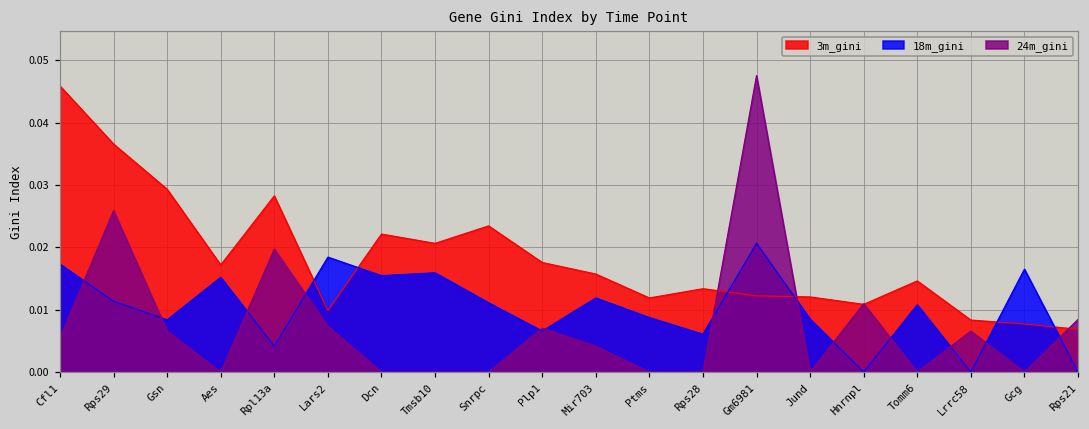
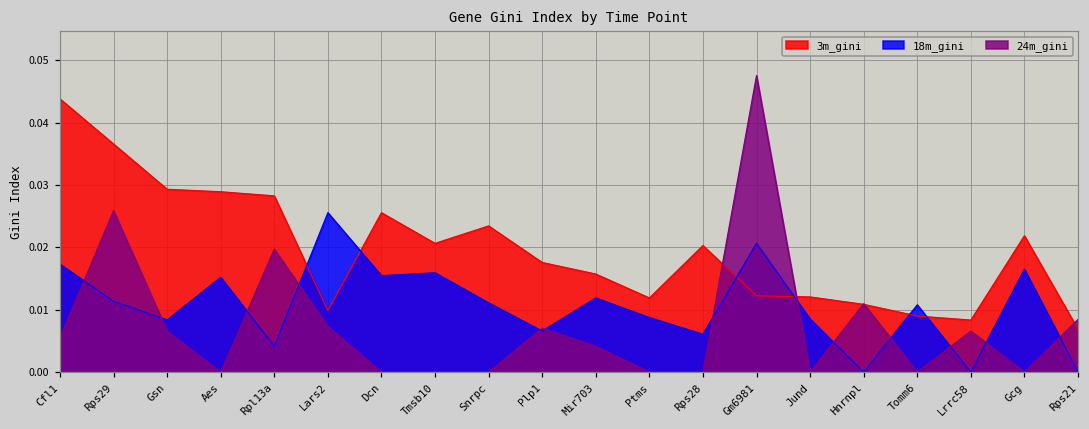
  {
    "3m_gini": {
-     "Cfl1": 0.046,
+     "Cfl1": 0.044,
      "Rps29": 0.037,
      "Gsn": 0.029,
-     "Aes": 0.017,
+     "Aes": 0.029,
      "Rpl13a": 0.028,
      "Lars2": 0.010,
-     "Dcn": 0.022,
+     "Dcn": 0.026,
      "Tmsb10": 0.021,
      "Snrpc": 0.023,
      "Plp1": 0.018,
      "Mir703": 0.016,
      "Ptms": 0.012,
-     "Rps28": 0.013,
+     "Rps28": 0.020,
      "Gm6981": 0.012,
      "Jund": 0.012,
-     "Tomm6": 0.015,
+     "Tomm6": 0.009,
      "Lrrc58": 0.008,
-     "Gcg": 0.008,
+     "Gcg": 0.022,
      "Rps21": 0.007
    },
    "18m_gini": {
      "Cfl1": 0.017,
      "Rps29": 0.011,
      "Gsn": 0.008,
      "Aes": 0.015,
      "Rpl13a": 0.004,
-     "Lars2": 0.018,
+     "Lars2": 0.026,
      "Dcn": 0.015,
      "Tmsb10": 0.016,
      "Snrpc": 0.011,
      "Plp1": 0.007,
      "Mir703": 0.012,
      "Ptms": 0.009,
      "Rps28": 0.006,
      "Gm6981": 0.021,
      "Jund": 0.009,
      "Hnrnpl": 0.000,
      "Tomm6": 0.011,
      "Lrrc58": 0.000,
      "Gcg": 0.017,
      "Rps21": 0.000
    },
    "24m_gini": {
      "Cfl1": 0.005,
      "Rps29": 0.026,
      "Gsn": 0.007,
      "Aes": 0.000,
      "Rpl13a": 0.020,
      "Lars2": 0.007,
      "Dcn": 0.000,
      "Tmsb10": 0.000,
      "Snrpc": 0.000,
      "Plp1": 0.007,
      "Mir703": 0.004,
      "Ptms": 0.000,
      "Rps28": 0.000,
      "Gm6981": 0.048,
      "Jund": 0.000,
      "Tomm6": 0.000,
      "Lrrc58": 0.007,
      "Gcg": 0.000,
      "Rps21": 0.008
    }
  }
